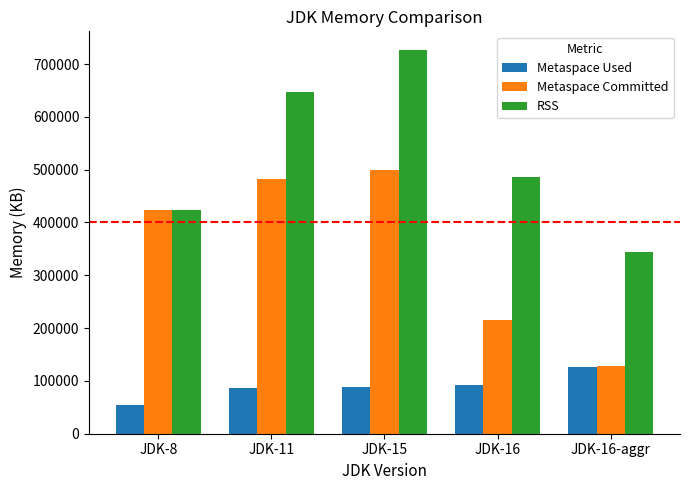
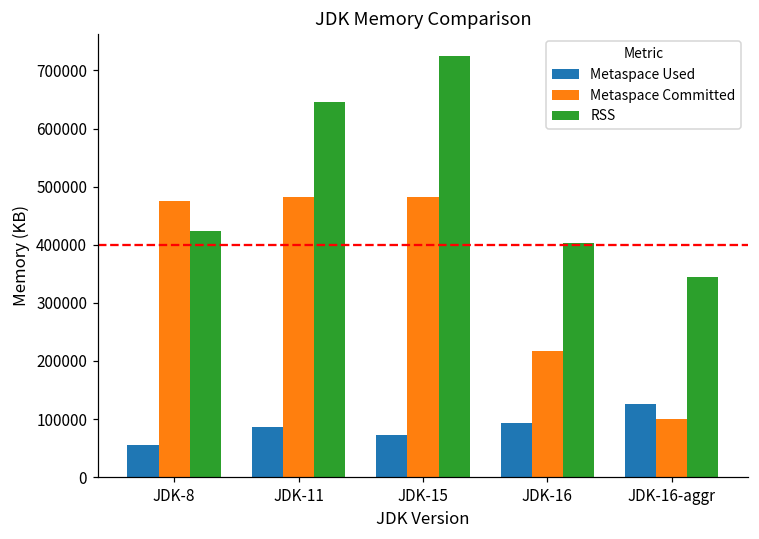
  {
    "Metaspace Used": {
      "JDK-8": 50000,
      "JDK-11": 90000,
-     "JDK-15": 90000,
+     "JDK-15": 70000,
      "JDK-16": 90000,
      "JDK-16-aggr": 130000
    },
    "Metaspace Committed": {
-     "JDK-8": 420000,
+     "JDK-8": 480000,
      "JDK-11": 480000,
-     "JDK-15": 500000,
+     "JDK-15": 480000,
      "JDK-16": 220000,
-     "JDK-16-aggr": 130000
+     "JDK-16-aggr": 100000
    },
    "RSS": {
      "JDK-8": 420000,
      "JDK-11": 650000,
      "JDK-15": 730000,
-     "JDK-16": 490000,
+     "JDK-16": 400000,
      "JDK-16-aggr": 340000
    }
  }
